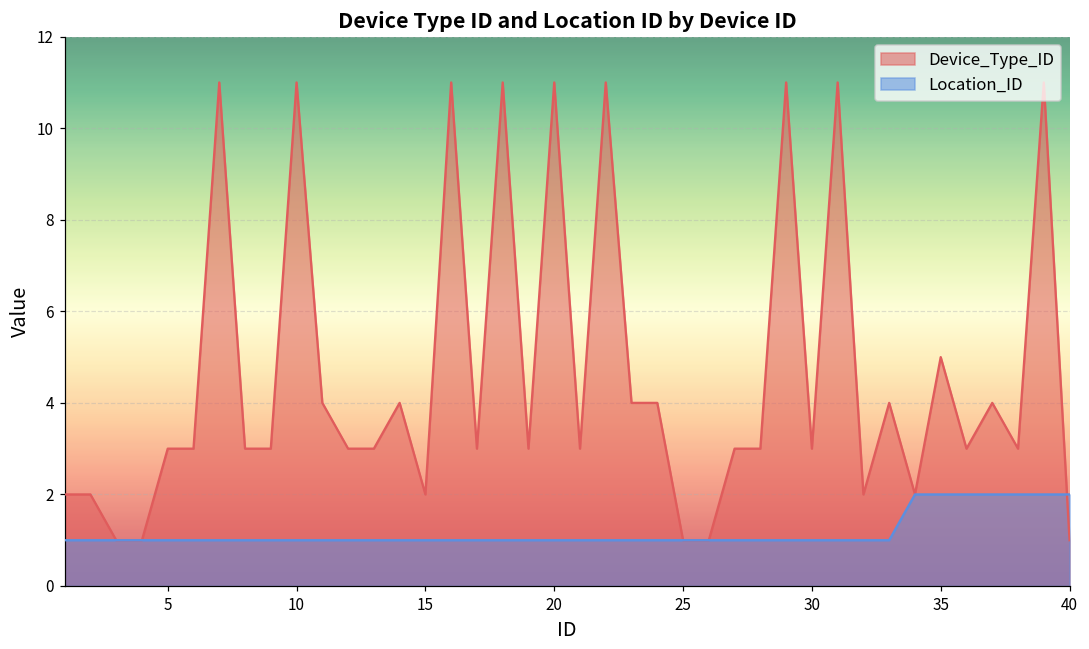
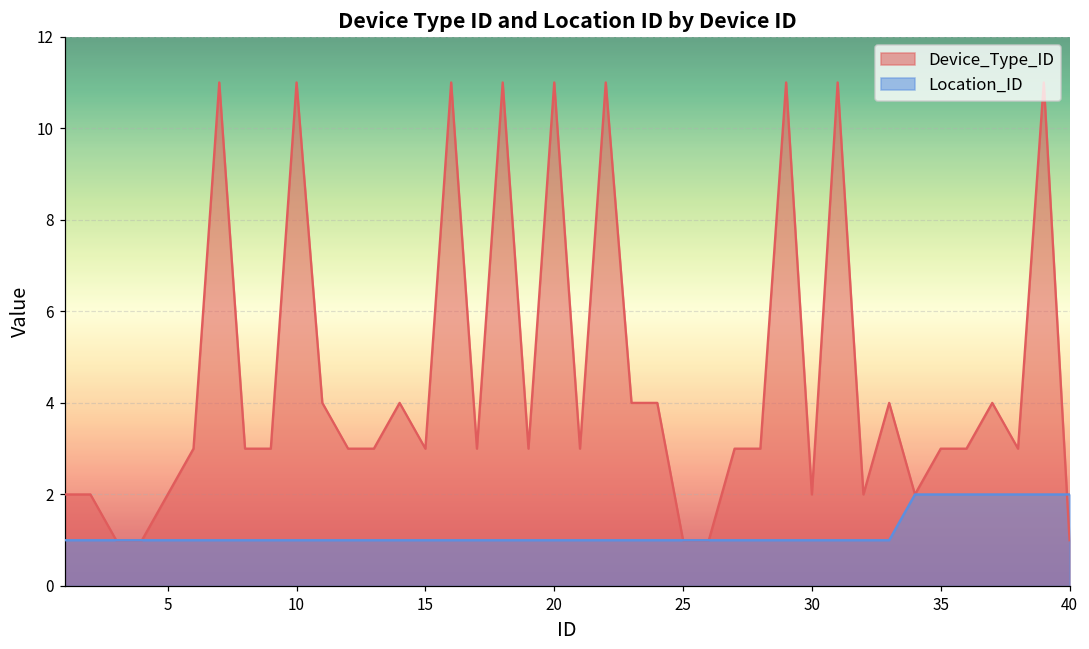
  {
    "Device_Type_ID": {
-     "5": 3,
+     "5": 2,
      "10": 11,
-     "15": 2,
+     "15": 3,
      "20": 11,
-     "30": 3,
-     "35": 5,
+     "30": 2,
+     "35": 3,
      "40": 1
    },
    "Location_ID": {
      "5": 1,
      "10": 1,
      "15": 1,
      "20": 1,
      "30": 1,
      "35": 2,
      "40": 2
    }
  }
